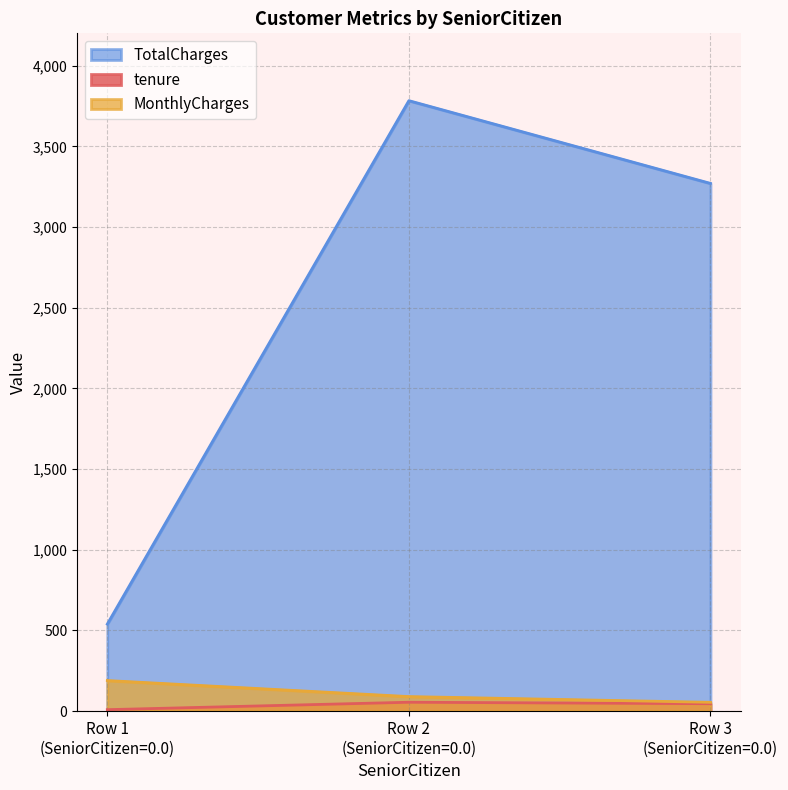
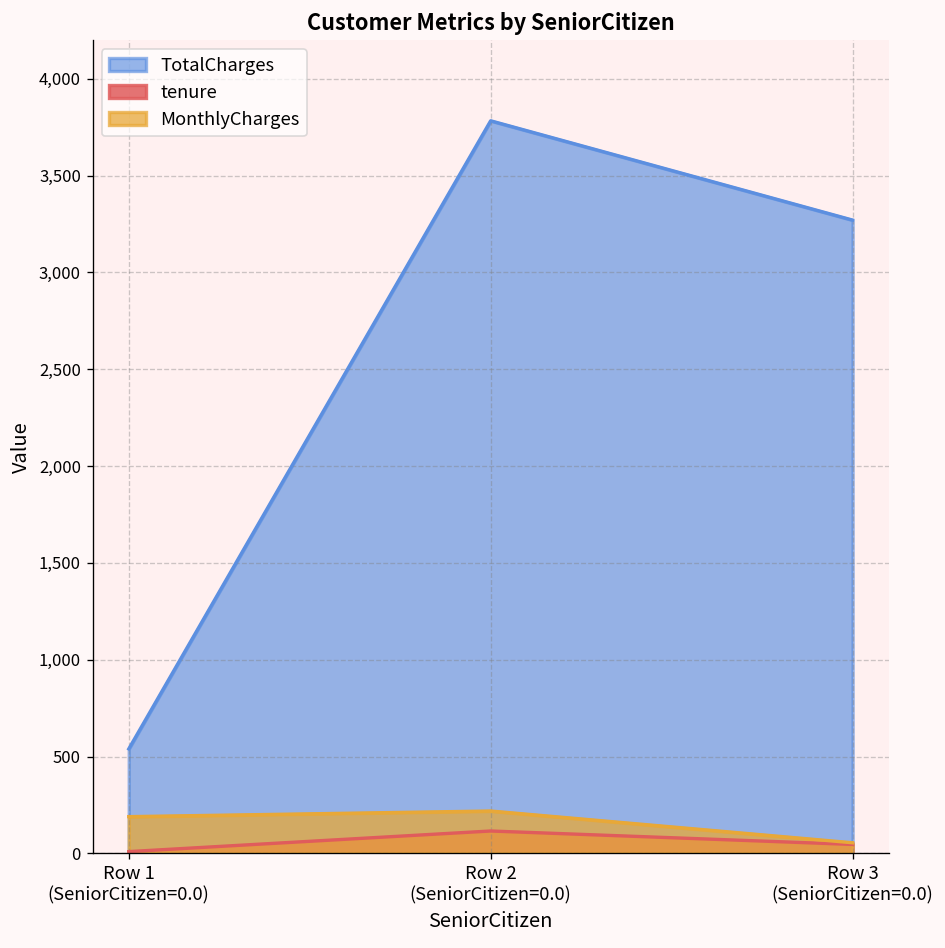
  {
    "TotalCharges": {
      "Row 1 (SeniorCitizen=0.0)": "540",
      "Row 2 (SeniorCitizen=0.0)": "3,780",
      "Row 3 (SeniorCitizen=0.0)": "3,270"
    },
    "tenure": {
      "Row 1 (SeniorCitizen=0.0)": "10",
-     "Row 2 (SeniorCitizen=0.0)": "60"
+     "Row 2 (SeniorCitizen=0.0)": "120"
    },
    "MonthlyCharges": {
      "Row 1 (SeniorCitizen=0.0)": "190",
-     "Row 2 (SeniorCitizen=0.0)": "90"
+     "Row 2 (SeniorCitizen=0.0)": "220"
    }
  }
